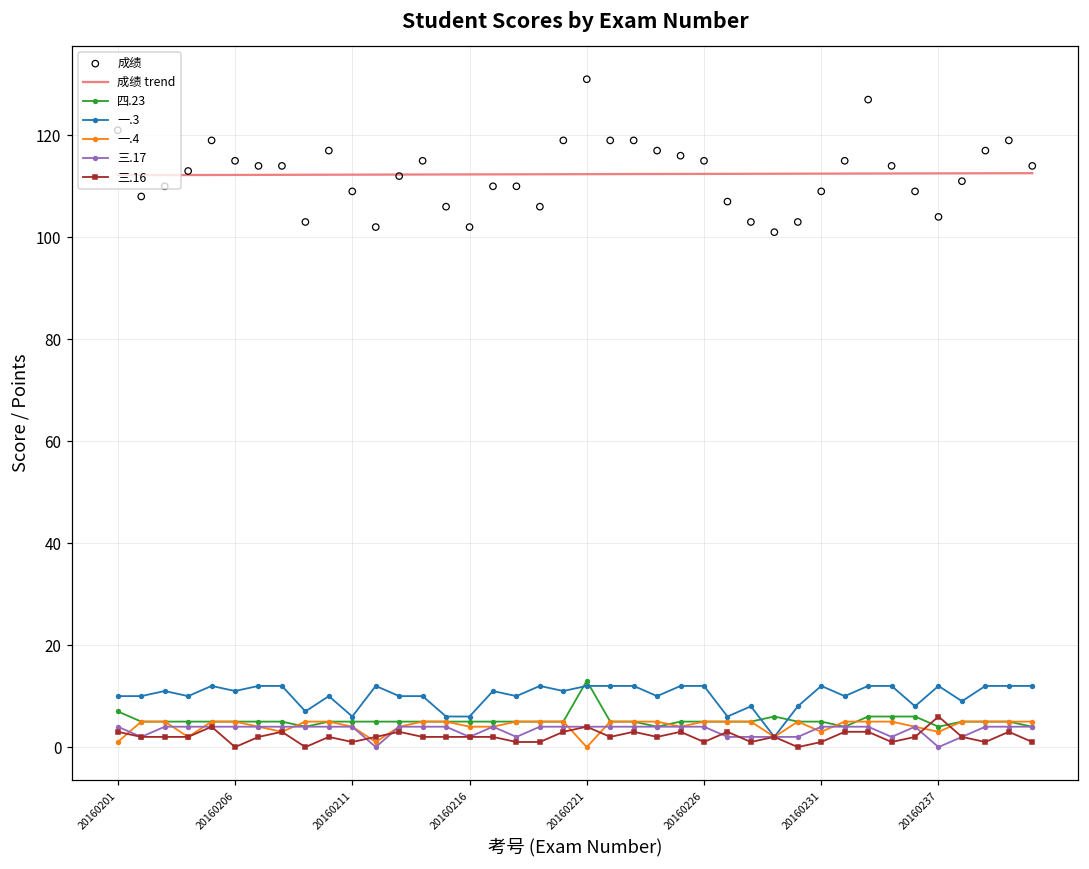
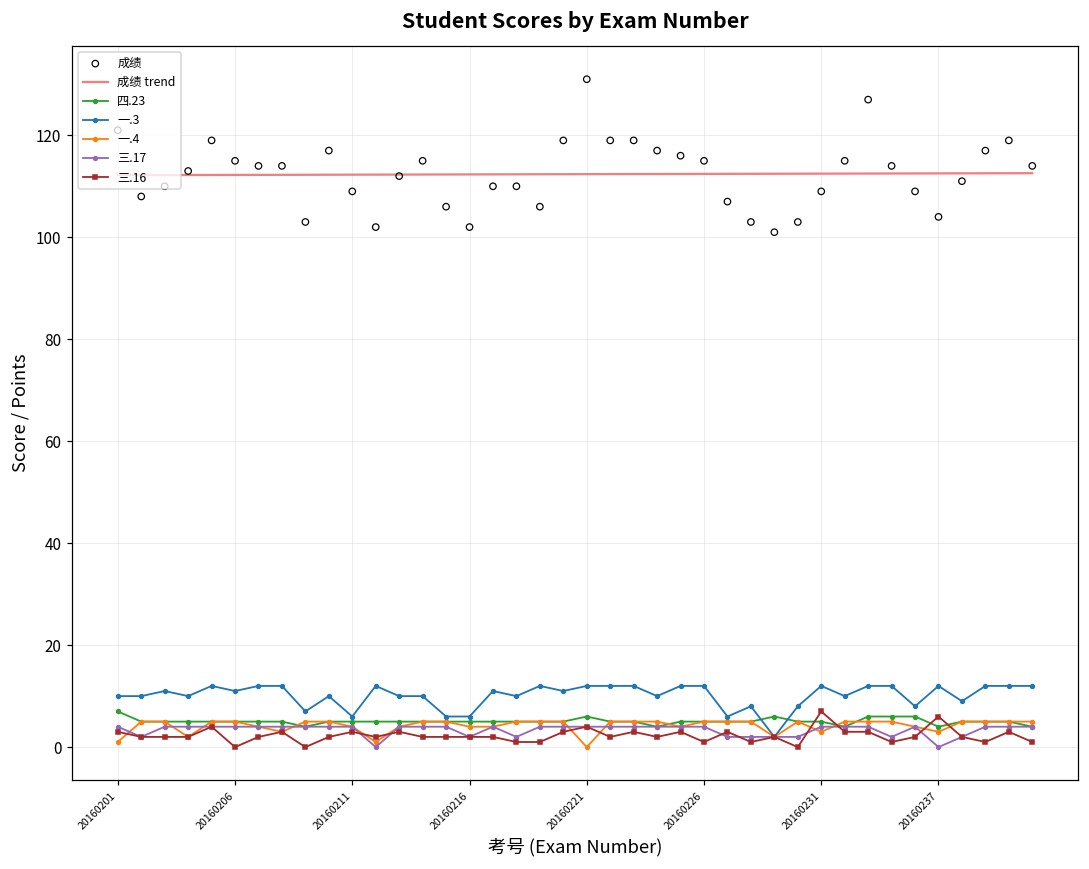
  {
    "四.23": {
      "20160201": 7,
      "20160211": 5,
      "20160216": 5,
-     "20160221": 13,
+     "20160221": 6,
      "20160231": 5,
      "20160237": 4
    },
    "一.3": {
      "20160201": 10,
      "20160206": 11,
      "20160211": 6,
      "20160216": 6,
      "20160221": 12,
      "20160226": 12,
      "20160231": 12,
      "20160237": 12
    },
    "一.4": {
      "20160201": 1,
      "20160216": 4,
      "20160221": 0,
      "20160231": 3,
      "20160237": 3
    },
    "三.17": {
      "20160201": 4,
      "20160206": 4,
      "20160226": 4,
      "20160231": 4,
      "20160237": 0
    },
    "三.16": {
      "20160201": 3,
      "20160206": 0,
-     "20160211": 1,
+     "20160211": 3,
      "20160226": 1,
-     "20160231": 1,
+     "20160231": 7,
      "20160237": 6
    }
  }
